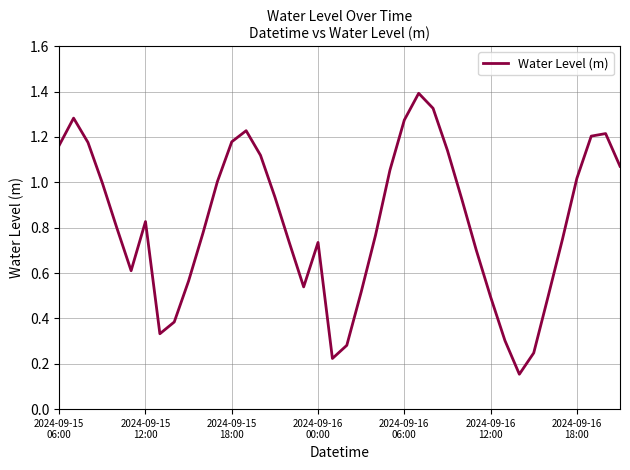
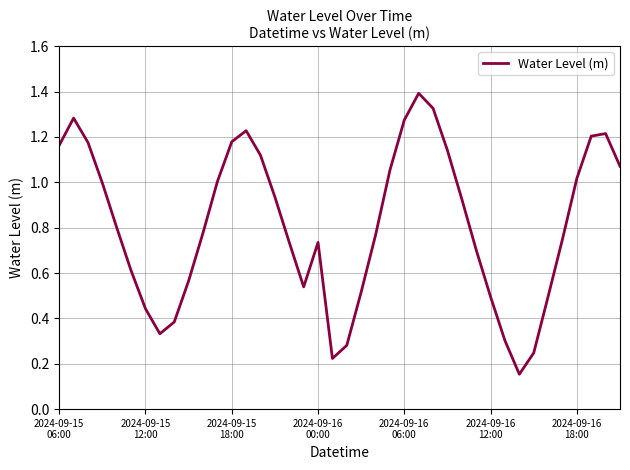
  {
    "2024-09-15 06:00": 1.16,
-   "2024-09-15 12:00": 0.83,
+   "2024-09-15 12:00": 0.44,
    "2024-09-15 18:00": 1.18,
    "2024-09-16 00:00": 0.73,
    "2024-09-16 06:00": 1.27,
    "2024-09-16 12:00": 0.49,
    "2024-09-16 18:00": 1.02
  }
